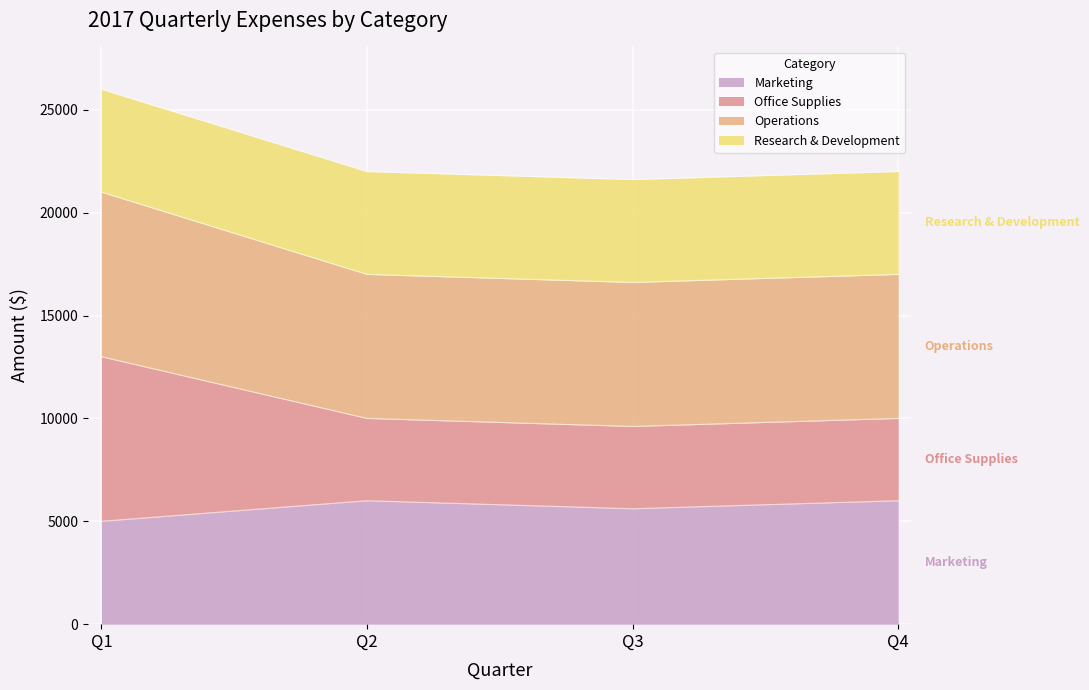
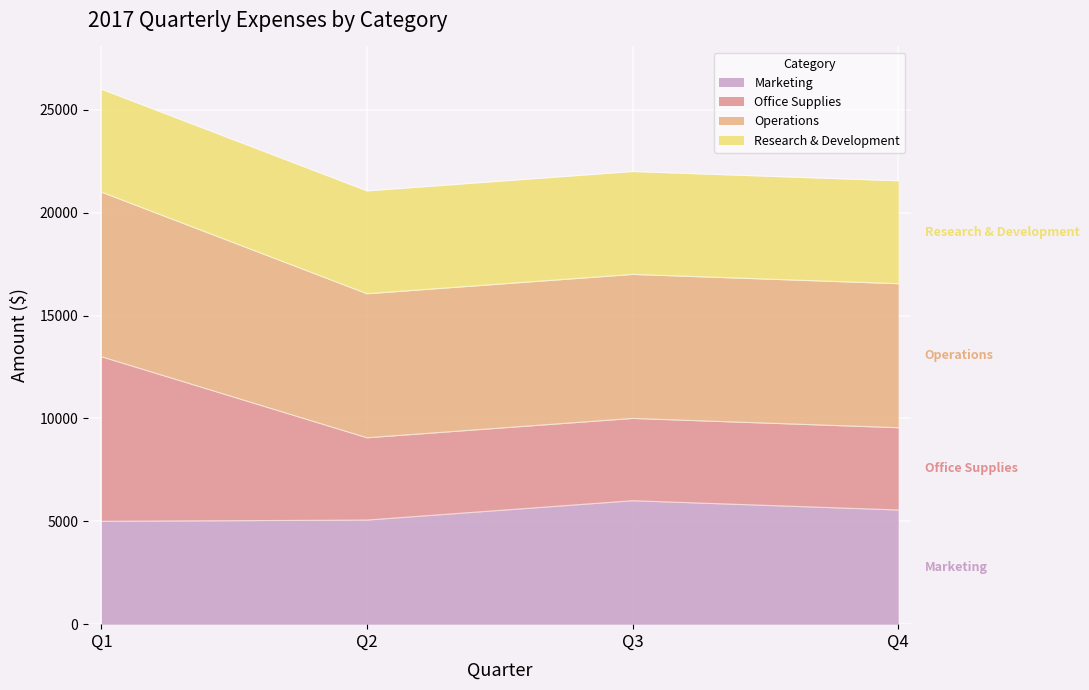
  {
    "Marketing": {
      "Q1": 5000,
-     "Q2": 6000,
-     "Q3": 5600,
-     "Q4": 6000
+     "Q2": 5100,
+     "Q3": 6000,
+     "Q4": 5500
    }
  }
